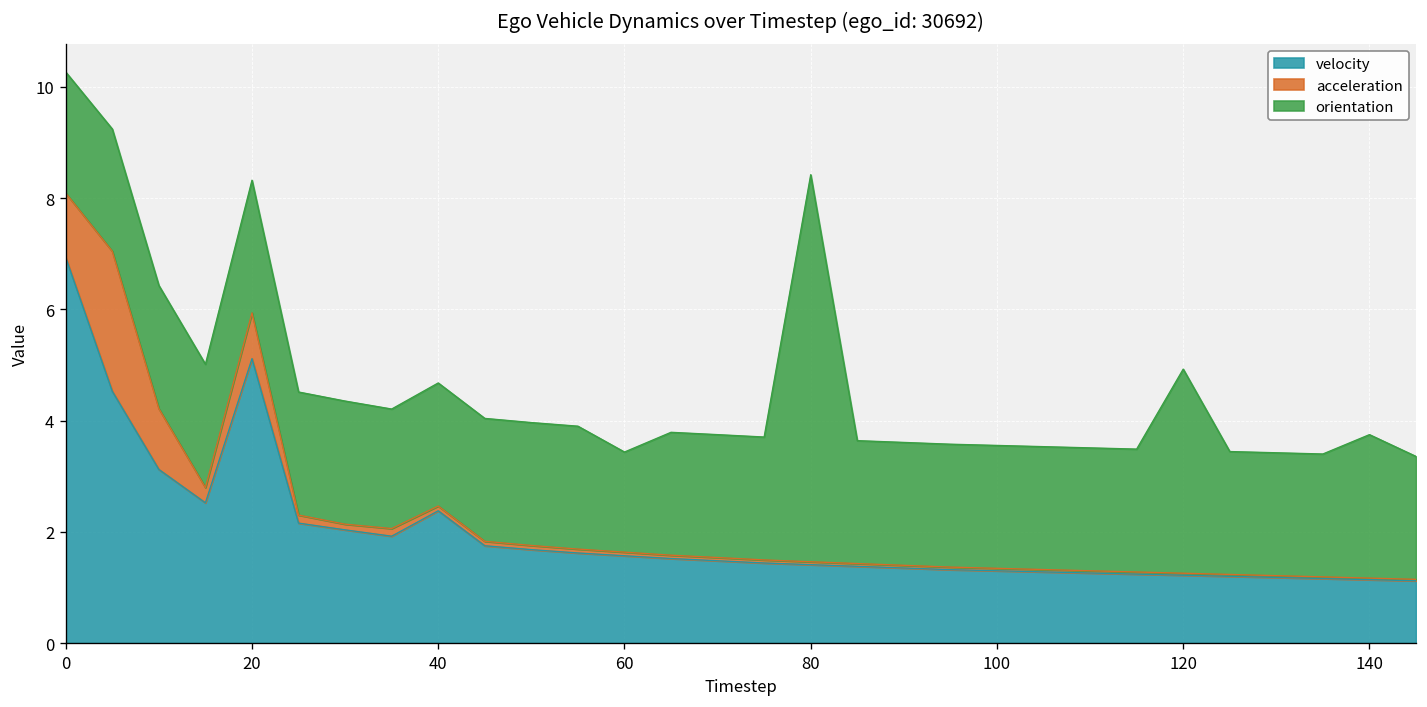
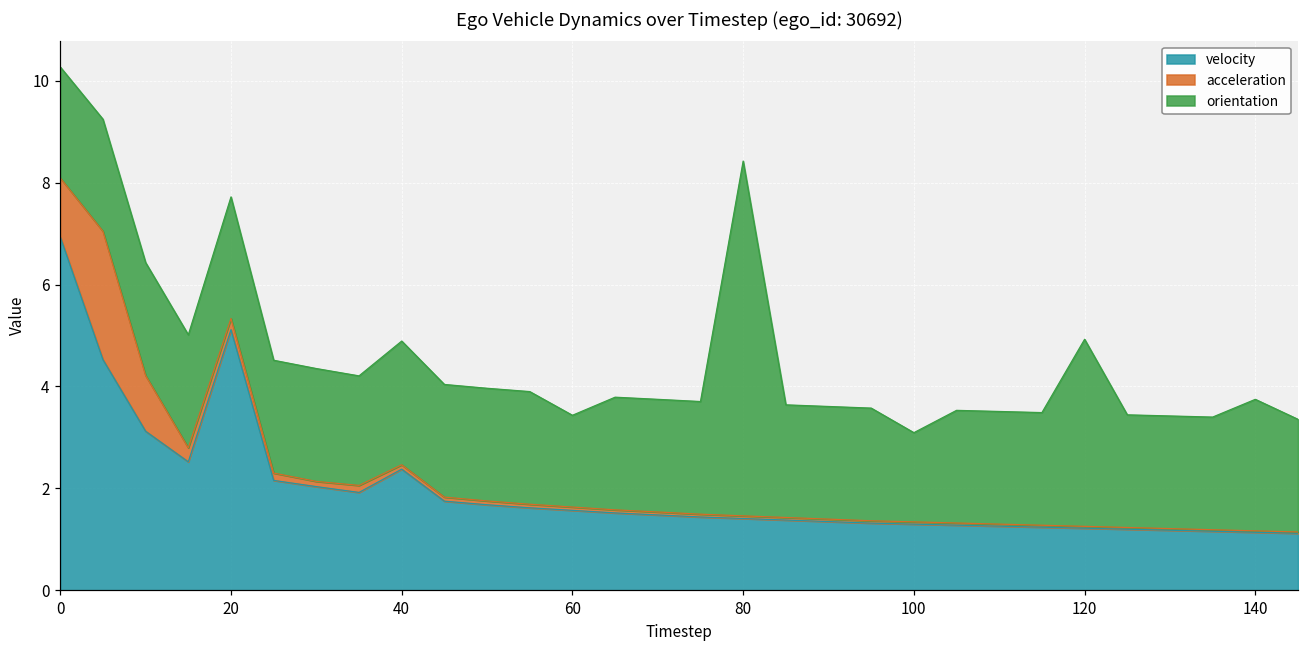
  {
    "velocity": {
      "0": 6.9,
      "20": 5.1,
      "40": 2.4,
      "60": 1.6
    },
    "acceleration": {
      "0": 1.2,
-     "20": 0.8,
+     "20": 0.2,
      "40": 0.1,
      "60": 0.1
    },
    "orientation": {
      "0": 2.2,
      "20": 2.4,
-     "40": 2.2,
+     "40": 2.4,
      "60": 1.8,
      "80": 7.0,
-     "100": 2.2,
+     "100": 1.8,
      "120": 3.7,
      "140": 2.6
    }
  }
